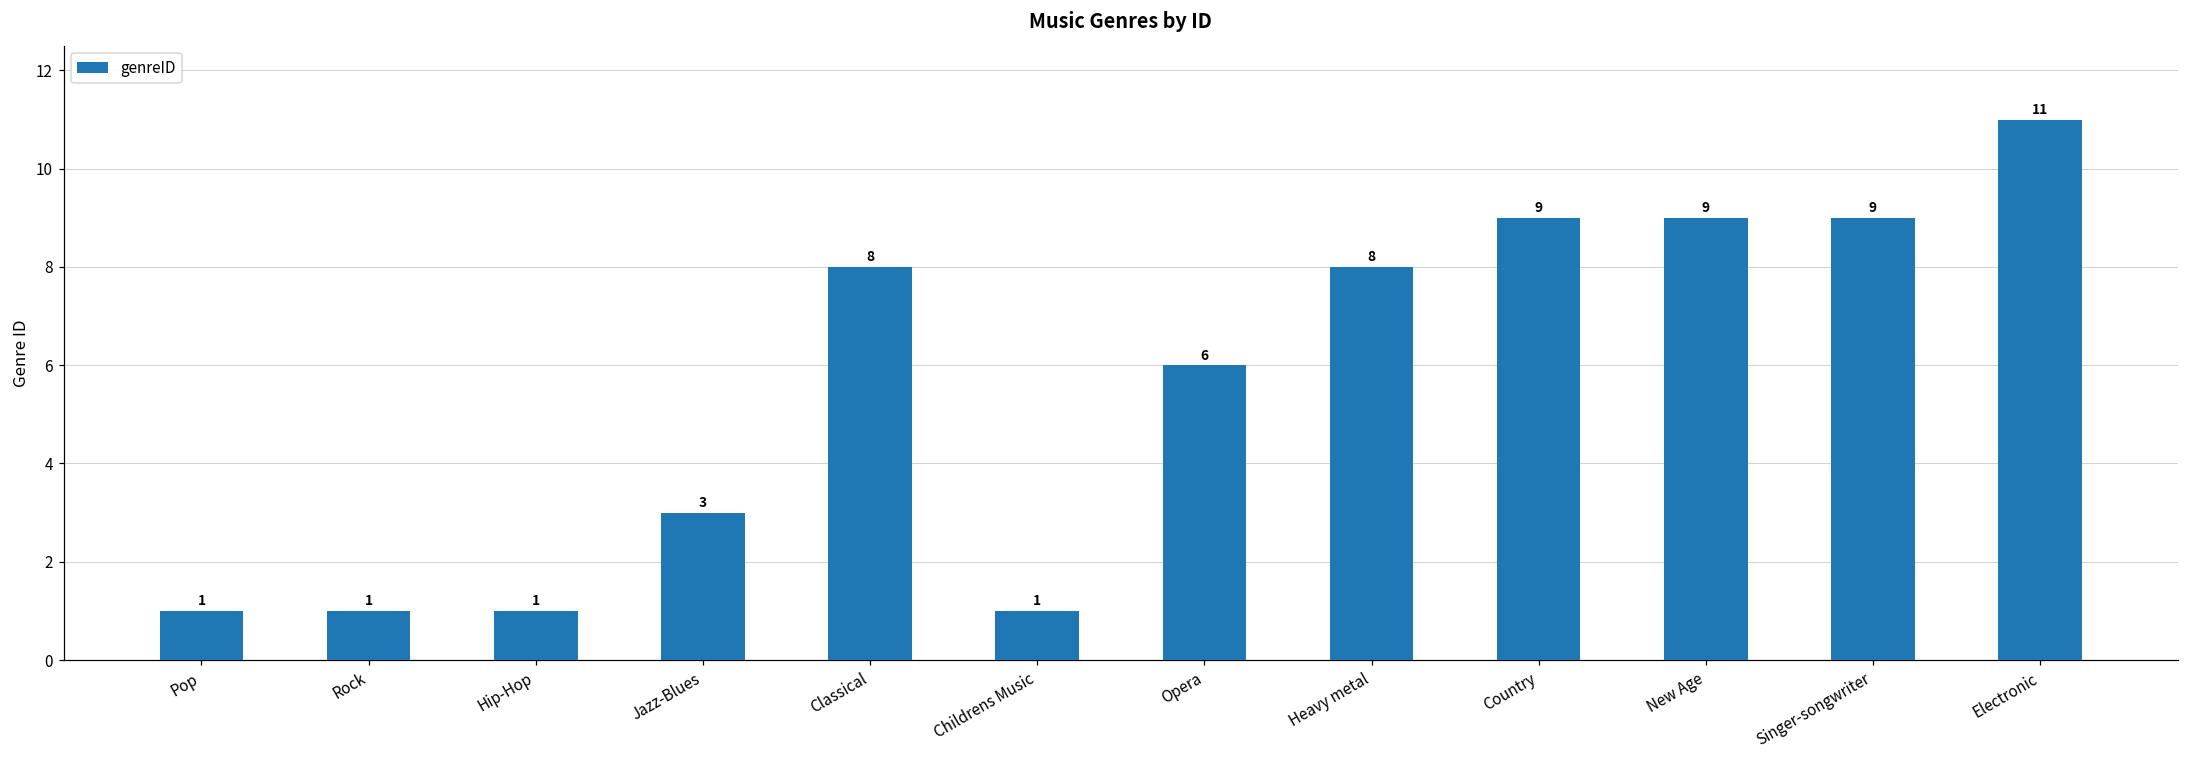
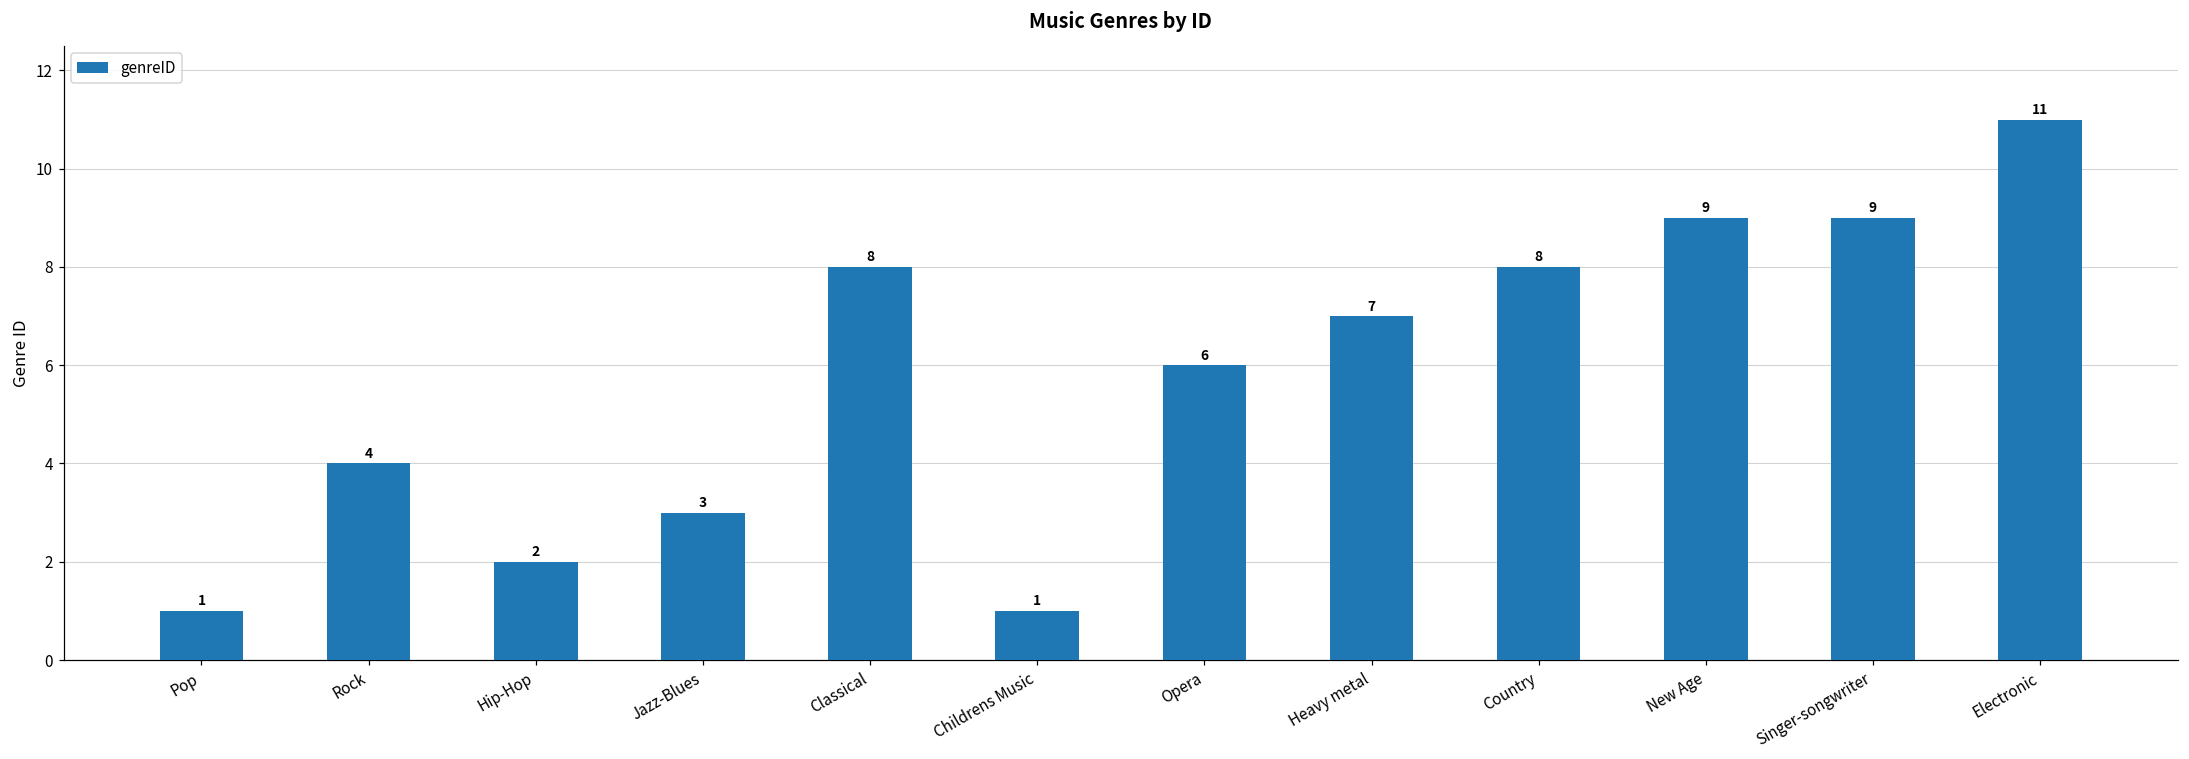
  {
    "Pop": 1,
-   "Rock": 1,
-   "Hip-Hop": 1,
+   "Rock": 4,
+   "Hip-Hop": 2,
    "Jazz-Blues": 3,
    "Classical": 8,
    "Childrens Music": 1,
    "Opera": 6,
-   "Heavy metal": 8,
-   "Country": 9,
+   "Heavy metal": 7,
+   "Country": 8,
    "New Age": 9,
    "Singer-songwriter": 9,
    "Electronic": 11
  }
